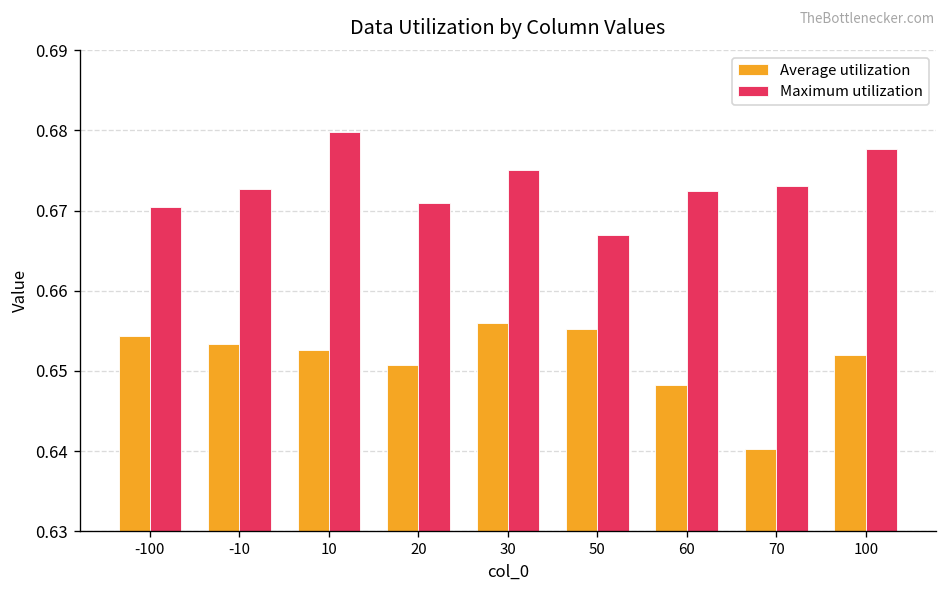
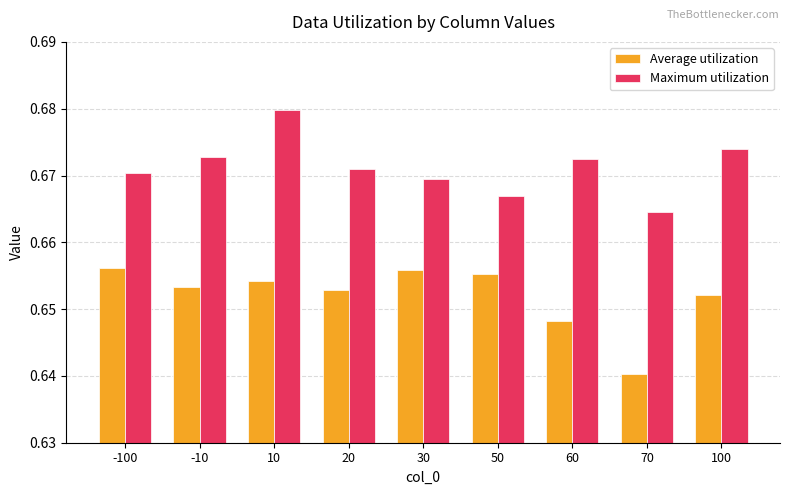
  {
    "Average utilization": {
-     "-100": 0.654,
+     "-100": 0.656,
      "-10": 0.653,
-     "10": 0.653,
-     "20": 0.651,
+     "10": 0.654,
+     "20": 0.653,
      "30": 0.656,
      "50": 0.655,
      "60": 0.648,
      "70": 0.640,
      "100": 0.652
    },
    "Maximum utilization": {
      "-100": 0.670,
      "-10": 0.673,
      "10": 0.680,
      "20": 0.671,
-     "30": 0.675,
+     "30": 0.669,
      "50": 0.667,
      "60": 0.672,
-     "70": 0.673,
-     "100": 0.678
+     "70": 0.665,
+     "100": 0.674
    }
  }
